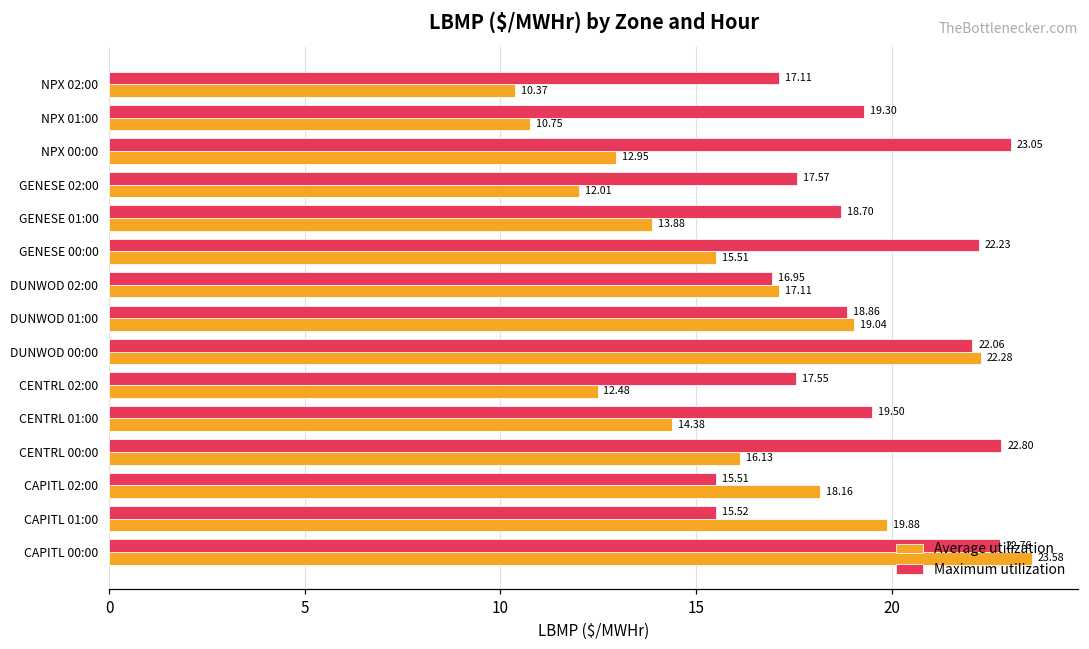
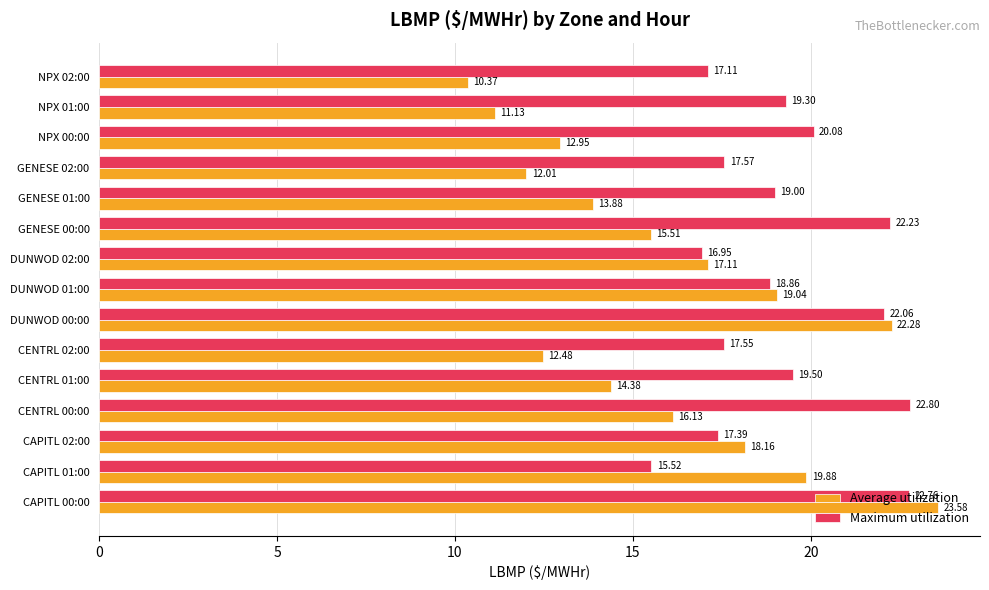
  {
    "Average utilization": {
      "NPX 02:00": 10.37,
-     "NPX 01:00": 10.75,
+     "NPX 01:00": 11.13,
      "NPX 00:00": 12.95,
      "GENESE 02:00": 12.01,
      "GENESE 01:00": 13.88,
      "GENESE 00:00": 15.51,
      "DUNWOD 02:00": 17.11,
      "DUNWOD 01:00": 19.04,
      "DUNWOD 00:00": 22.28,
      "CENTRL 02:00": 12.48,
      "CENTRL 01:00": 14.38,
      "CENTRL 00:00": 16.13,
      "CAPITL 02:00": 18.16,
      "CAPITL 01:00": 19.88,
      "CAPITL 00:00": 23.58
    },
    "Maximum utilization": {
      "NPX 02:00": 17.11,
      "NPX 01:00": 19.30,
-     "NPX 00:00": 23.05,
+     "NPX 00:00": 20.08,
      "GENESE 02:00": 17.57,
-     "GENESE 01:00": 18.70,
+     "GENESE 01:00": 19.00,
      "GENESE 00:00": 22.23,
      "DUNWOD 02:00": 16.95,
      "DUNWOD 01:00": 18.86,
      "DUNWOD 00:00": 22.06,
      "CENTRL 02:00": 17.55,
      "CENTRL 01:00": 19.50,
      "CENTRL 00:00": 22.80,
-     "CAPITL 02:00": 15.51,
+     "CAPITL 02:00": 17.39,
      "CAPITL 01:00": 15.52,
      "CAPITL 00:00": 22.76
    }
  }
